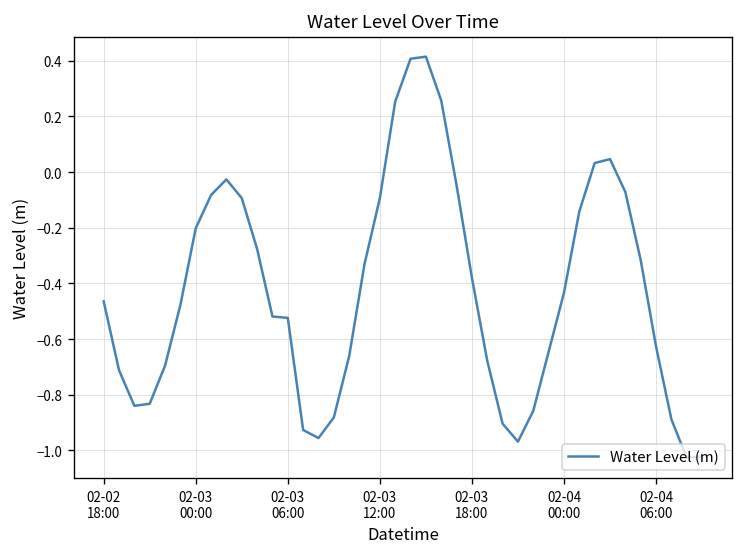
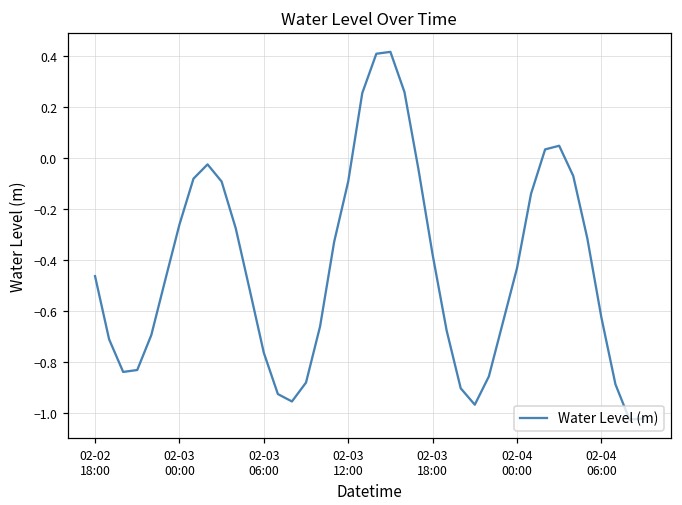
  {
    "02-02 18:00": -0.46,
-   "02-03 00:00": -0.20,
-   "02-03 06:00": -0.52,
+   "02-03 00:00": -0.26,
+   "02-03 06:00": -0.76,
    "02-03 12:00": -0.09,
    "02-03 18:00": -0.38,
    "02-04 00:00": -0.43,
    "02-04 06:00": -0.63
  }
